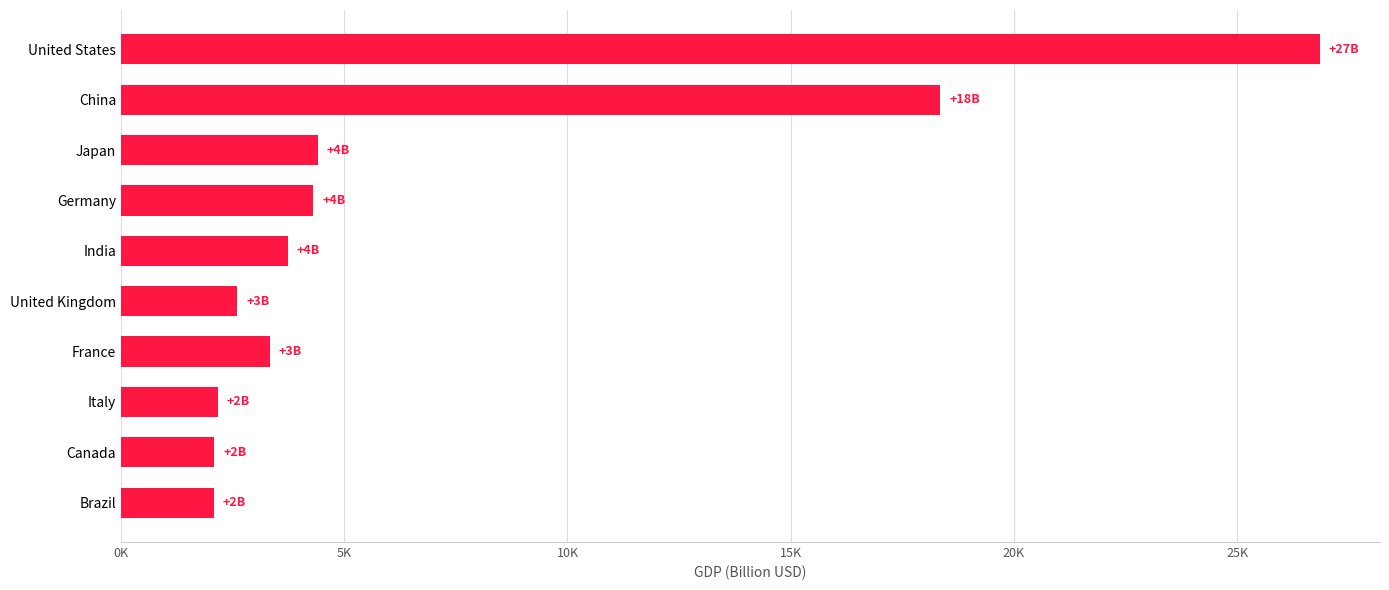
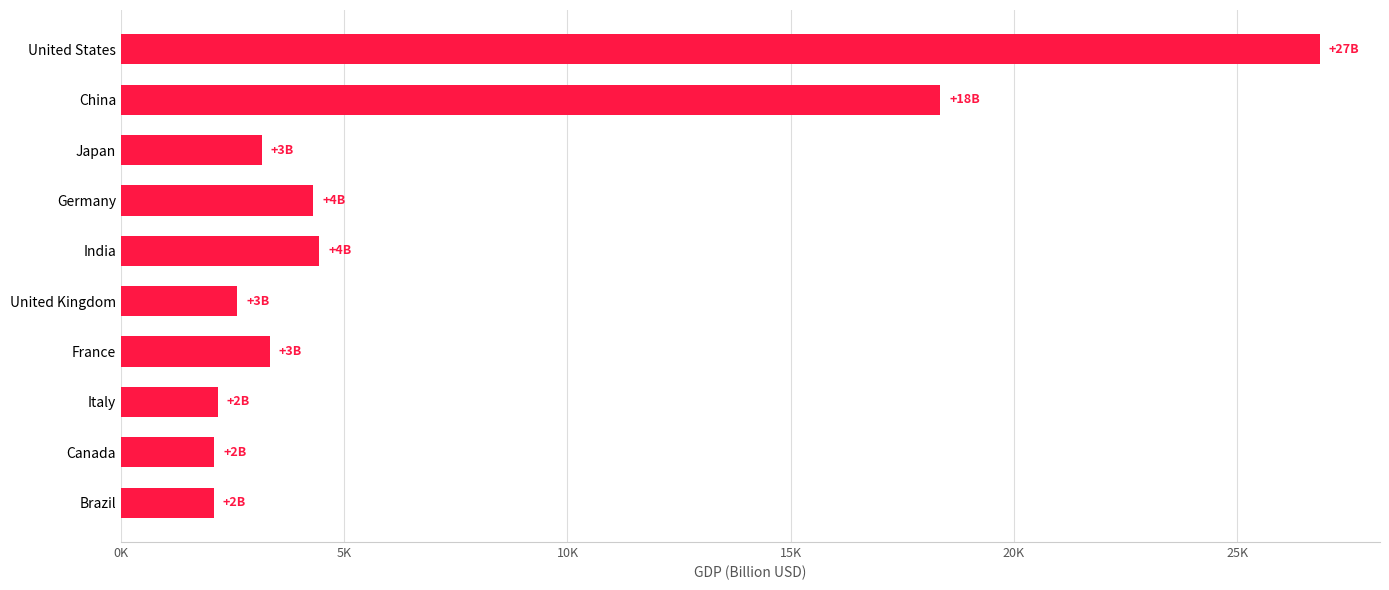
  {
    "United States": "+27B",
    "China": "+18B",
-   "Japan": "+4B",
+   "Japan": "+3B",
    "Germany": "+4B",
-   "India": "3700",
+   "India": "4400",
    "United Kingdom": "+3B",
    "France": "+3B",
    "Italy": "+2B",
    "Canada": "+2B",
    "Brazil": "+2B"
  }
